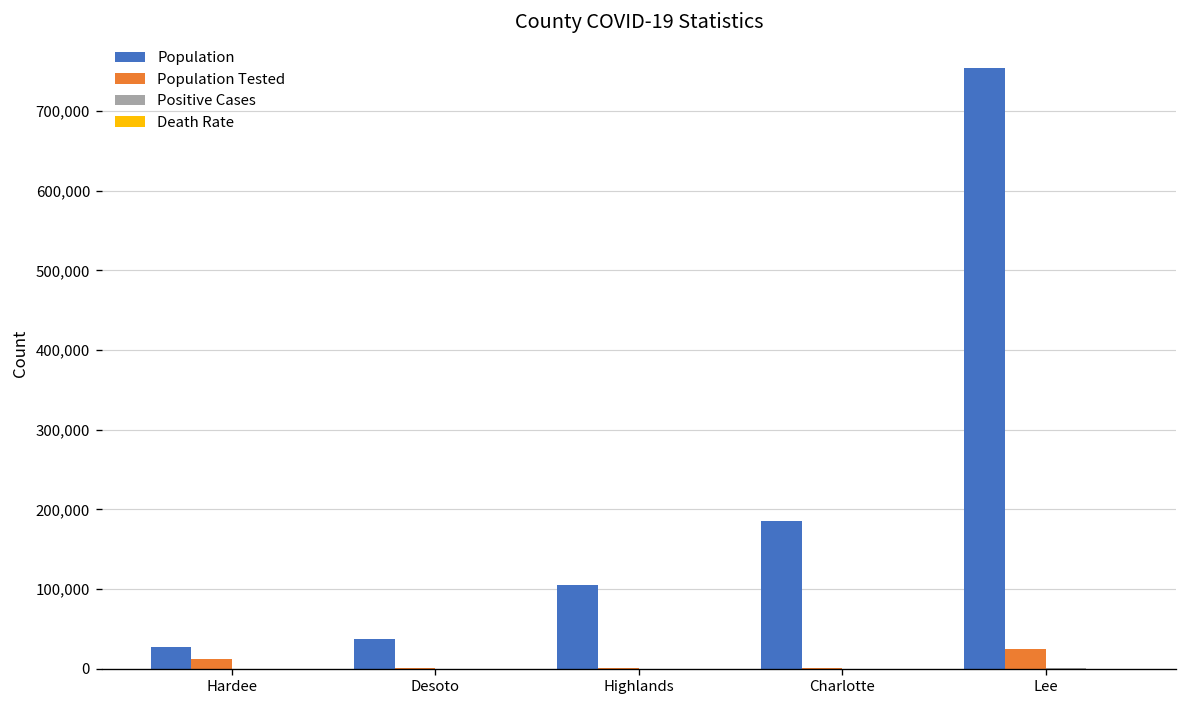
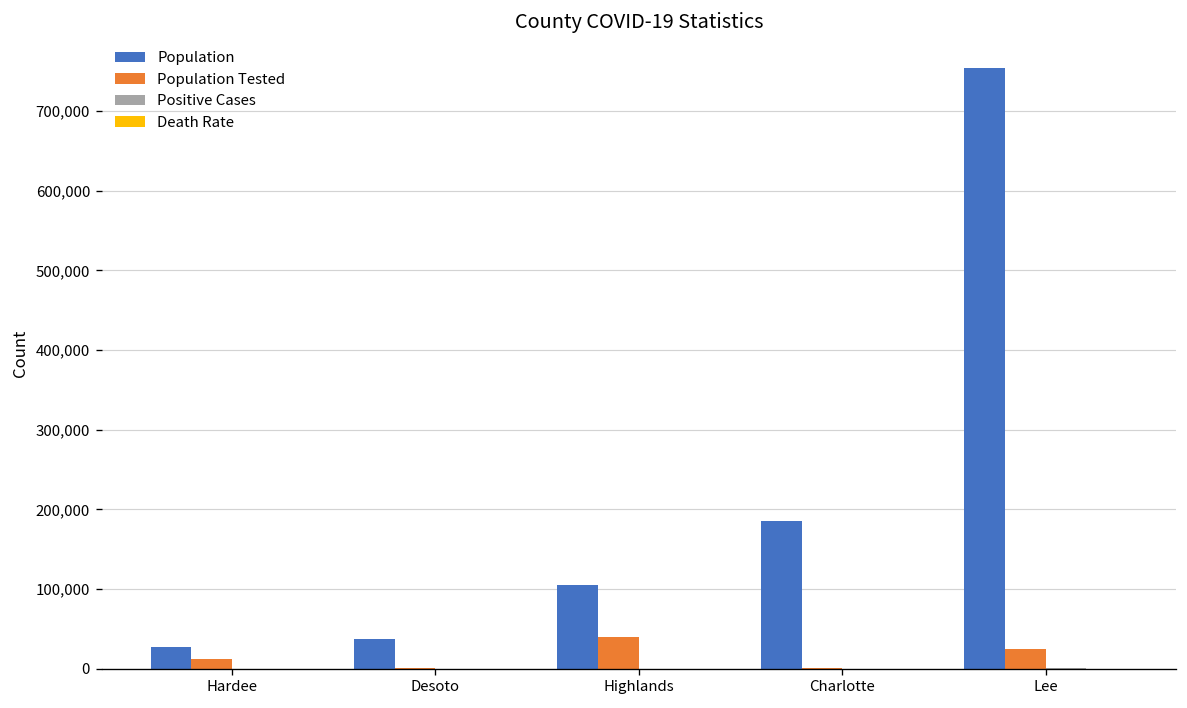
  {
    "Population": {
      "Hardee": "30,000",
      "Desoto": "40,000",
      "Highlands": "110,000",
      "Charlotte": "180,000",
      "Lee": "750,000"
    },
    "Population Tested": {
      "Hardee": "10,000",
-     "Highlands": "0",
+     "Highlands": "40,000",
      "Lee": "30,000"
    },
    "Death Rate": {
      "Hardee": "0"
    }
  }
